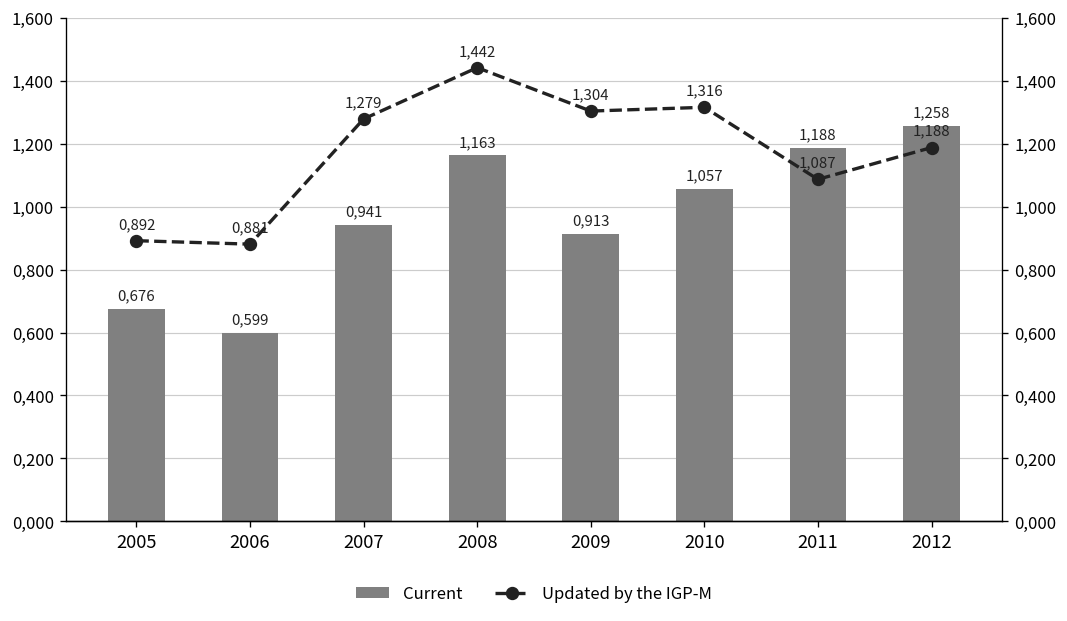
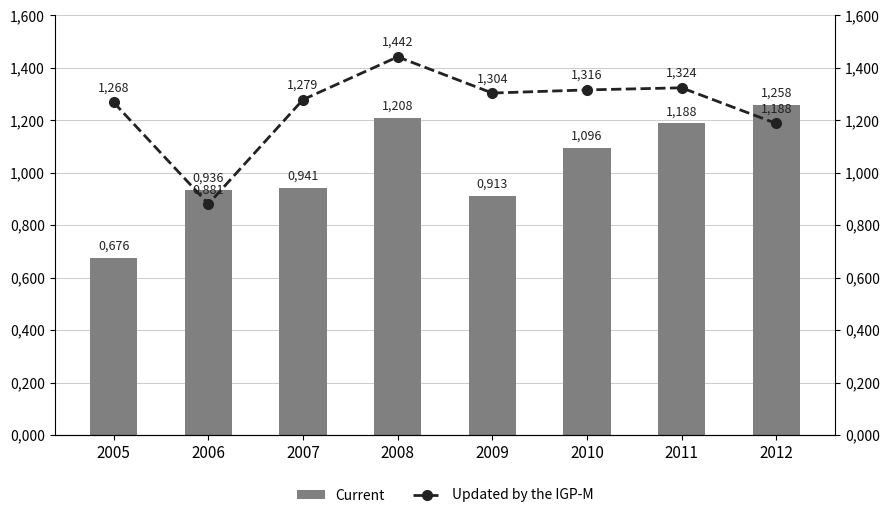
  {
    "Current": {
      "2005": "0,676",
-     "2006": "0,599",
+     "2006": "0,936",
      "2007": "0,941",
-     "2008": "1,163",
+     "2008": "1,208",
      "2009": "0,913",
-     "2010": "1,057",
+     "2010": "1,096",
      "2011": "1,188",
      "2012": "1,258"
    },
    "Updated by the IGP-M": {
-     "2005": "0,892",
+     "2005": "1,268",
      "2006": "0,881",
      "2007": "1,279",
      "2008": "1,442",
      "2009": "1,304",
      "2010": "1,316",
-     "2011": "1,087",
+     "2011": "1,324",
      "2012": "1,188"
    }
  }
